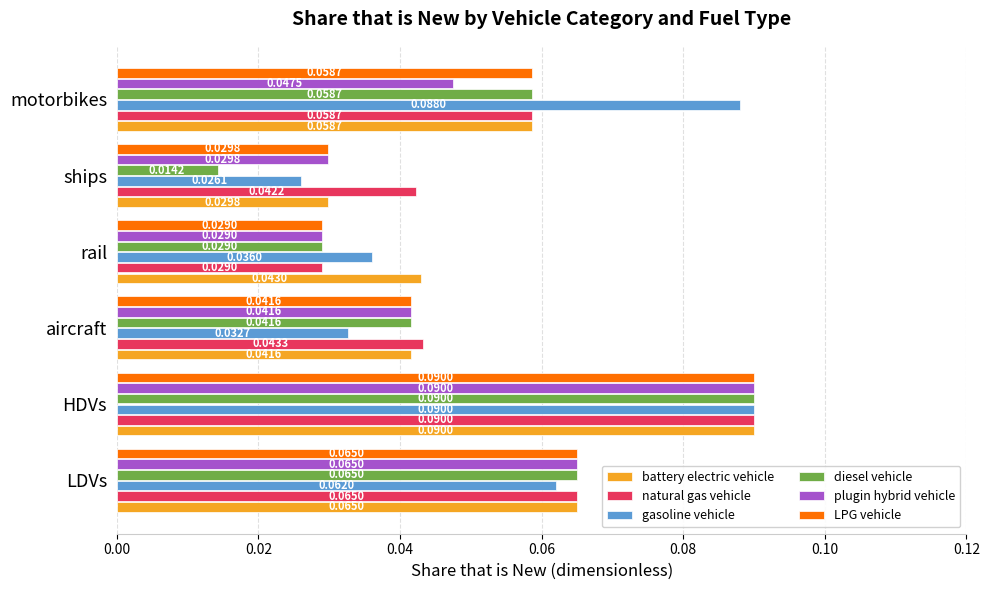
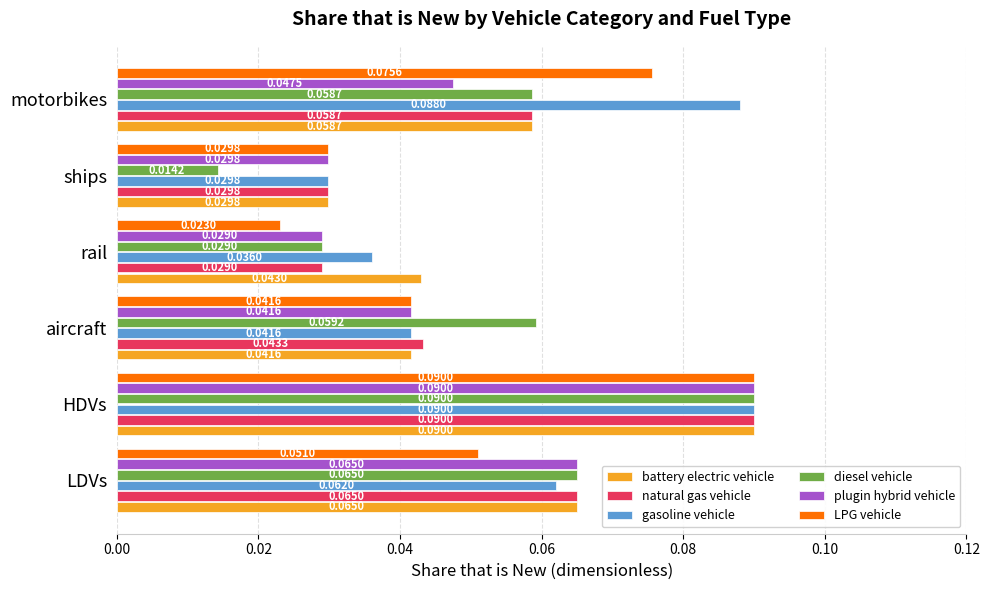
  {
    "battery electric vehicle": {
      "ships": 0.0298,
      "rail": 0.0430,
      "aircraft": 0.0416
    },
    "natural gas vehicle": {
-     "ships": 0.0422,
+     "ships": 0.0298,
      "rail": 0.0290,
      "aircraft": 0.0433
    },
    "gasoline vehicle": {
      "motorbikes": 0.0880,
-     "ships": 0.0261,
+     "ships": 0.0298,
      "rail": 0.0360,
-     "aircraft": 0.0327,
+     "aircraft": 0.0416,
      "LDVs": 0.0620
    },
    "diesel vehicle": {
      "motorbikes": 0.0587,
      "ships": 0.0142,
-     "aircraft": 0.0416
+     "aircraft": 0.0592
    },
    "plugin hybrid vehicle": {
      "motorbikes": 0.0475
    },
    "LPG vehicle": {
-     "motorbikes": 0.0587,
-     "rail": 0.0290,
-     "LDVs": 0.0650
+     "motorbikes": 0.0756,
+     "rail": 0.0230,
+     "LDVs": 0.0510
    }
  }
